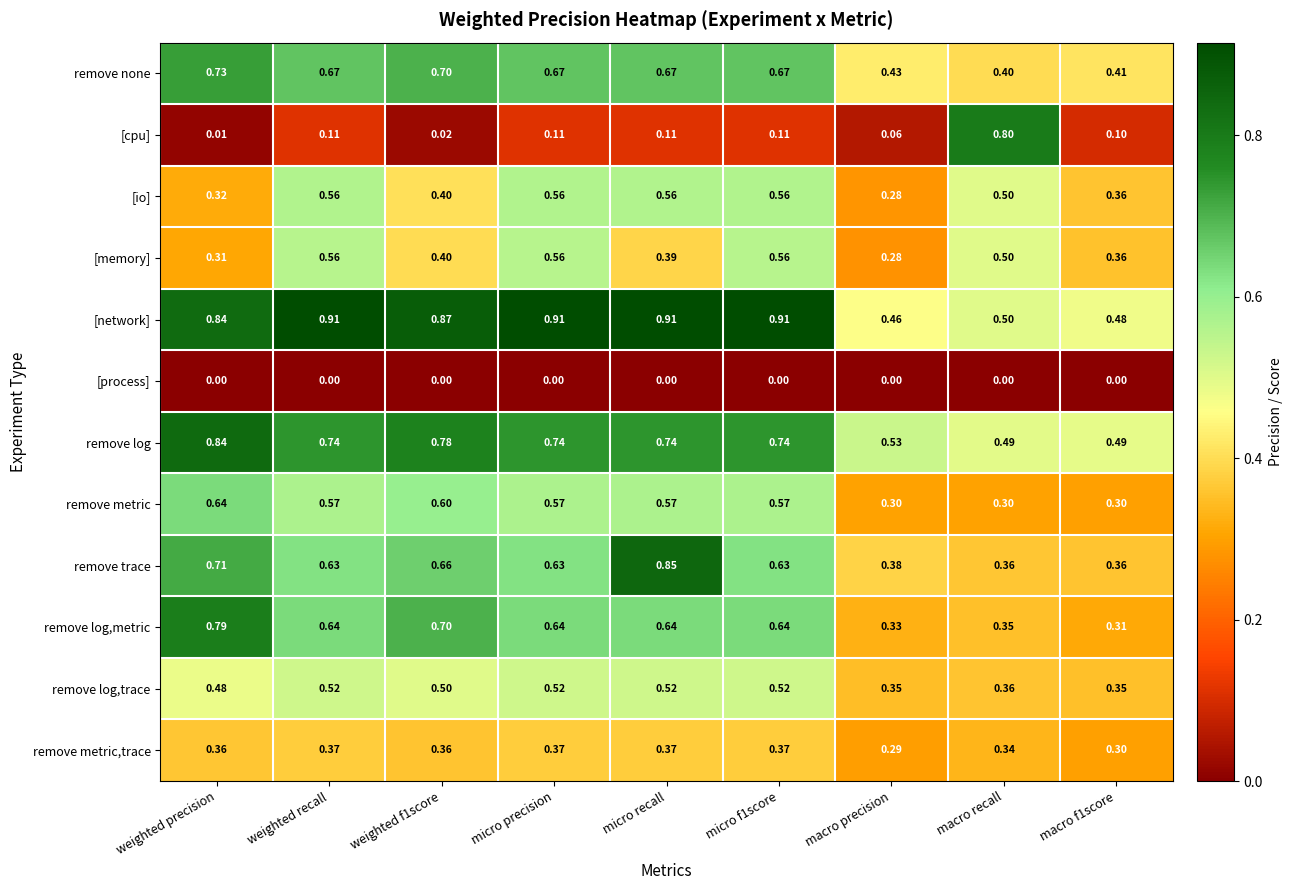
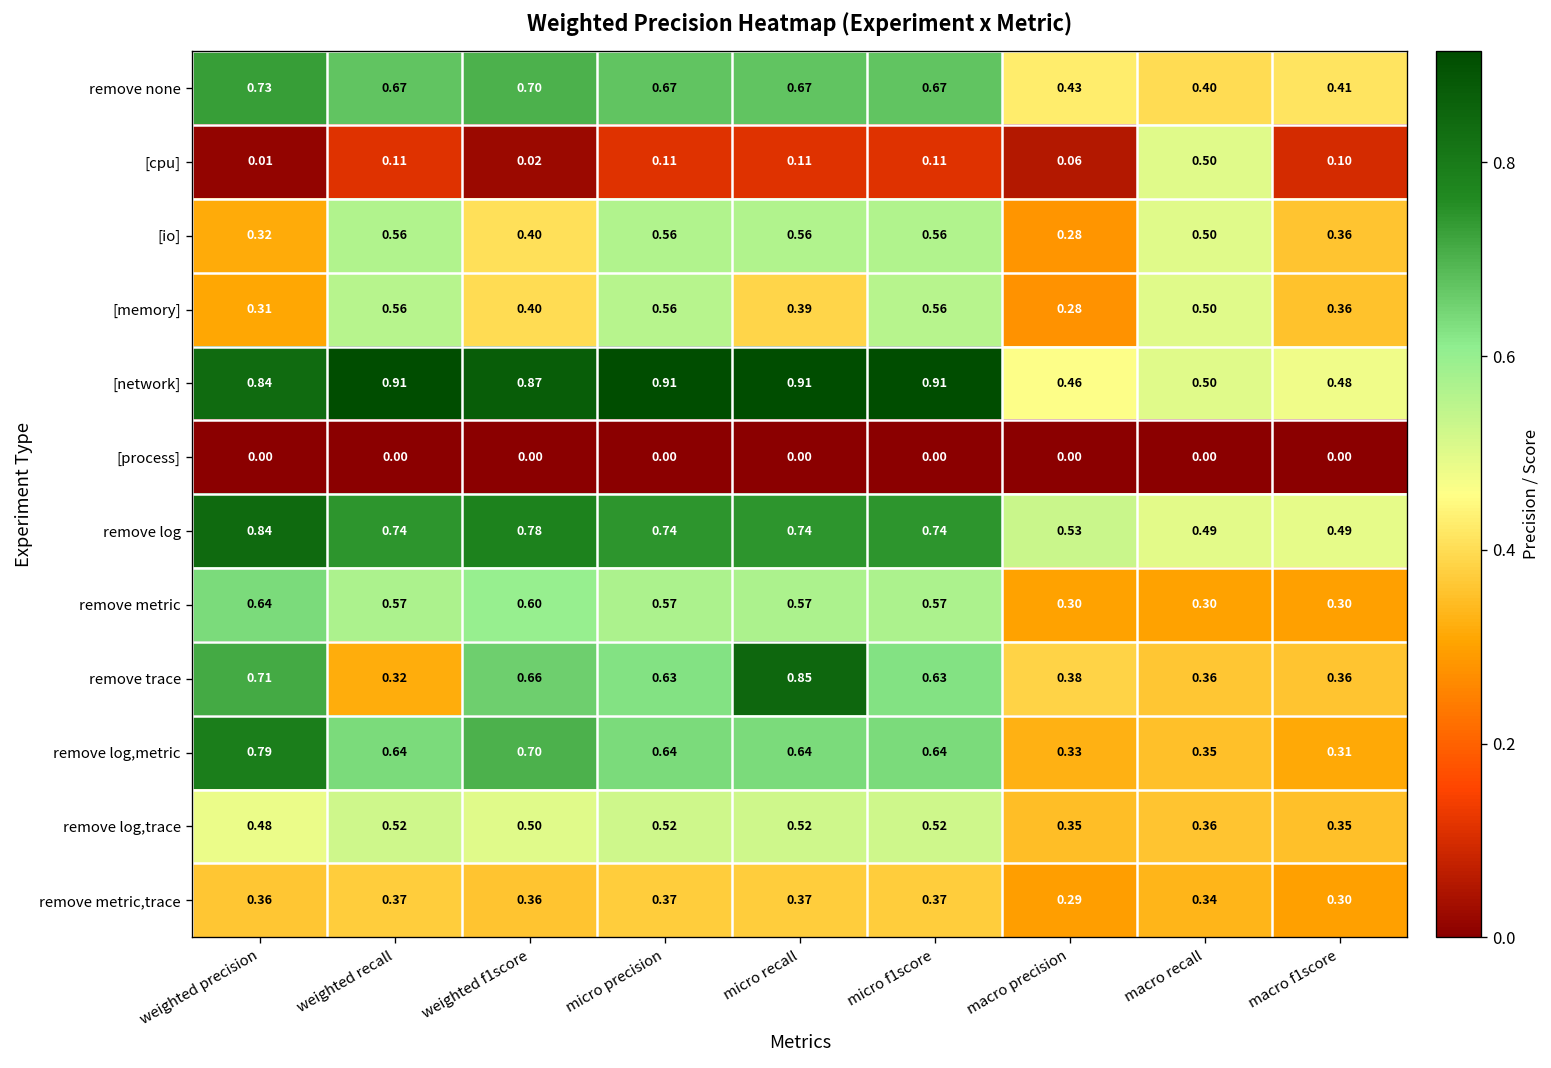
  {
    "remove none": {
      "weighted precision": 0.73,
      "weighted recall": 0.67,
      "weighted f1score": 0.70,
      "micro precision": 0.67,
      "micro recall": 0.67,
      "micro f1score": 0.67,
      "macro precision": 0.43,
      "macro recall": 0.40,
      "macro f1score": 0.41
    },
    "[cpu]": {
      "weighted precision": 0.01,
      "weighted recall": 0.11,
      "weighted f1score": 0.02,
      "micro precision": 0.11,
      "micro recall": 0.11,
      "micro f1score": 0.11,
      "macro precision": 0.06,
-     "macro recall": 0.80,
+     "macro recall": 0.50,
      "macro f1score": 0.10
    },
    "[io]": {
      "weighted precision": 0.32,
      "weighted recall": 0.56,
      "weighted f1score": 0.40,
      "micro precision": 0.56,
      "micro recall": 0.56,
      "micro f1score": 0.56,
      "macro precision": 0.28,
      "macro recall": 0.50,
      "macro f1score": 0.36
    },
    "[memory]": {
      "weighted precision": 0.31,
      "weighted recall": 0.56,
      "weighted f1score": 0.40,
      "micro precision": 0.56,
      "micro recall": 0.39,
      "micro f1score": 0.56,
      "macro precision": 0.28,
      "macro recall": 0.50,
      "macro f1score": 0.36
    },
    "[network]": {
      "weighted precision": 0.84,
      "weighted recall": 0.91,
      "weighted f1score": 0.87,
      "micro precision": 0.91,
      "micro recall": 0.91,
      "micro f1score": 0.91,
      "macro precision": 0.46,
      "macro recall": 0.50,
      "macro f1score": 0.48
    },
    "[process]": {
      "weighted precision": 0.00,
      "weighted recall": 0.00,
      "weighted f1score": 0.00,
      "micro precision": 0.00,
      "micro recall": 0.00,
      "micro f1score": 0.00,
      "macro precision": 0.00,
      "macro recall": 0.00,
      "macro f1score": 0.00
    },
    "remove log": {
      "weighted precision": 0.84,
      "weighted recall": 0.74,
      "weighted f1score": 0.78,
      "micro precision": 0.74,
      "micro recall": 0.74,
      "micro f1score": 0.74,
      "macro precision": 0.53,
      "macro recall": 0.49,
      "macro f1score": 0.49
    },
    "remove metric": {
      "weighted precision": 0.64,
      "weighted recall": 0.57,
      "weighted f1score": 0.60,
      "micro precision": 0.57,
      "micro recall": 0.57,
      "micro f1score": 0.57,
      "macro precision": 0.30,
      "macro recall": 0.30,
      "macro f1score": 0.30
    },
    "remove trace": {
      "weighted precision": 0.71,
-     "weighted recall": 0.63,
+     "weighted recall": 0.32,
      "weighted f1score": 0.66,
      "micro precision": 0.63,
      "micro recall": 0.85,
      "micro f1score": 0.63,
      "macro precision": 0.38,
      "macro recall": 0.36,
      "macro f1score": 0.36
    },
    "remove log,metric": {
      "weighted precision": 0.79,
      "weighted recall": 0.64,
      "weighted f1score": 0.70,
      "micro precision": 0.64,
      "micro recall": 0.64,
      "micro f1score": 0.64,
      "macro precision": 0.33,
      "macro recall": 0.35,
      "macro f1score": 0.31
    },
    "remove log,trace": {
      "weighted precision": 0.48,
      "weighted recall": 0.52,
      "weighted f1score": 0.50,
      "micro precision": 0.52,
      "micro recall": 0.52,
      "micro f1score": 0.52,
      "macro precision": 0.35,
      "macro recall": 0.36,
      "macro f1score": 0.35
    },
    "remove metric,trace": {
      "weighted precision": 0.36,
      "weighted recall": 0.37,
      "weighted f1score": 0.36,
      "micro precision": 0.37,
      "micro recall": 0.37,
      "micro f1score": 0.37,
      "macro precision": 0.29,
      "macro recall": 0.34,
      "macro f1score": 0.30
    }
  }
